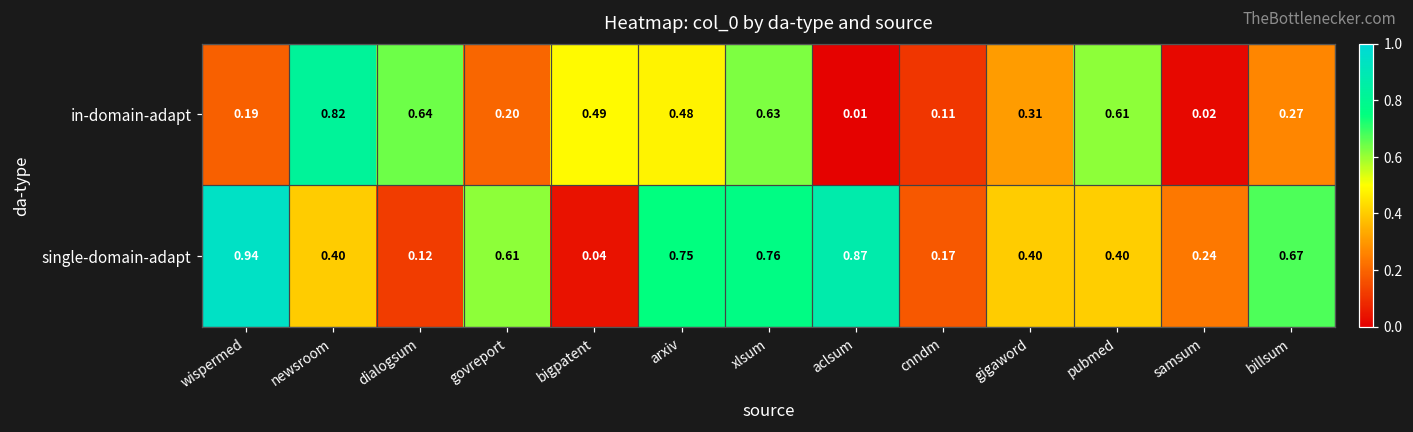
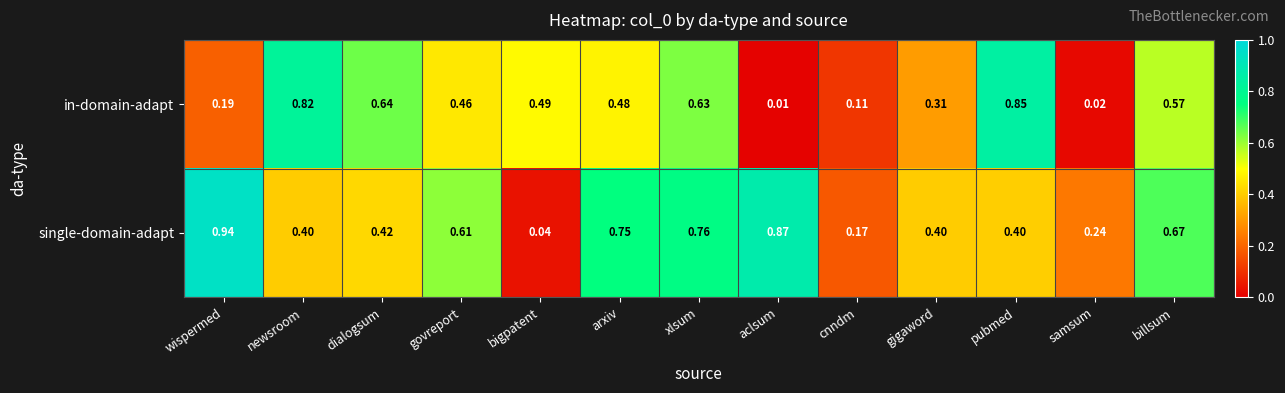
  {
    "in-domain-adapt": {
      "wispermed": 0.19,
      "newsroom": 0.82,
      "dialogsum": 0.64,
-     "govreport": 0.20,
+     "govreport": 0.46,
      "bigpatent": 0.49,
      "arxiv": 0.48,
      "xlsum": 0.63,
      "aclsum": 0.01,
      "cnndm": 0.11,
      "gigaword": 0.31,
-     "pubmed": 0.61,
+     "pubmed": 0.85,
      "samsum": 0.02,
-     "billsum": 0.27
+     "billsum": 0.57
    },
    "single-domain-adapt": {
      "wispermed": 0.94,
      "newsroom": 0.40,
-     "dialogsum": 0.12,
+     "dialogsum": 0.42,
      "govreport": 0.61,
      "bigpatent": 0.04,
      "arxiv": 0.75,
      "xlsum": 0.76,
      "aclsum": 0.87,
      "cnndm": 0.17,
      "gigaword": 0.40,
      "pubmed": 0.40,
      "samsum": 0.24,
      "billsum": 0.67
    }
  }
